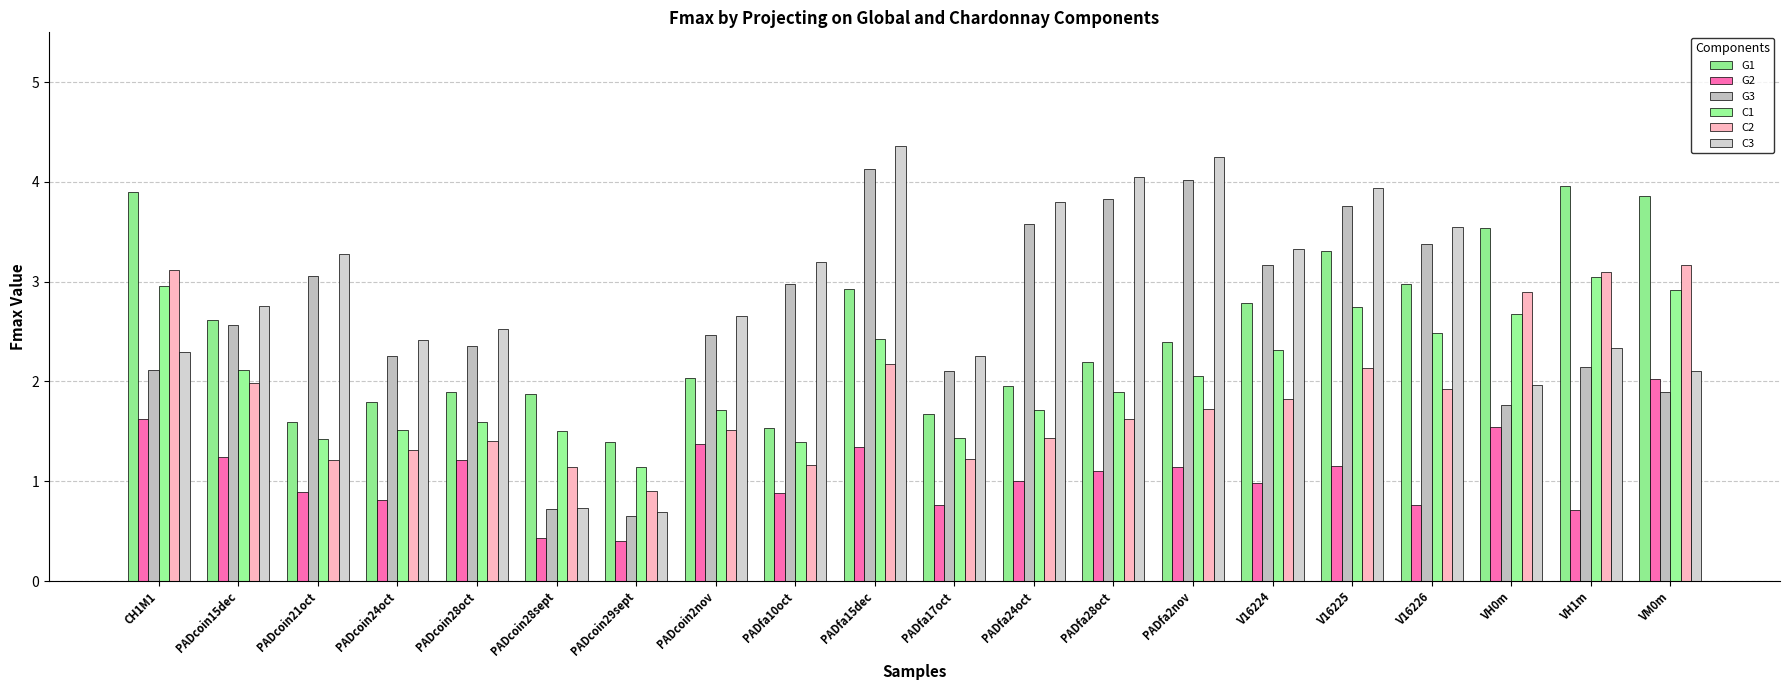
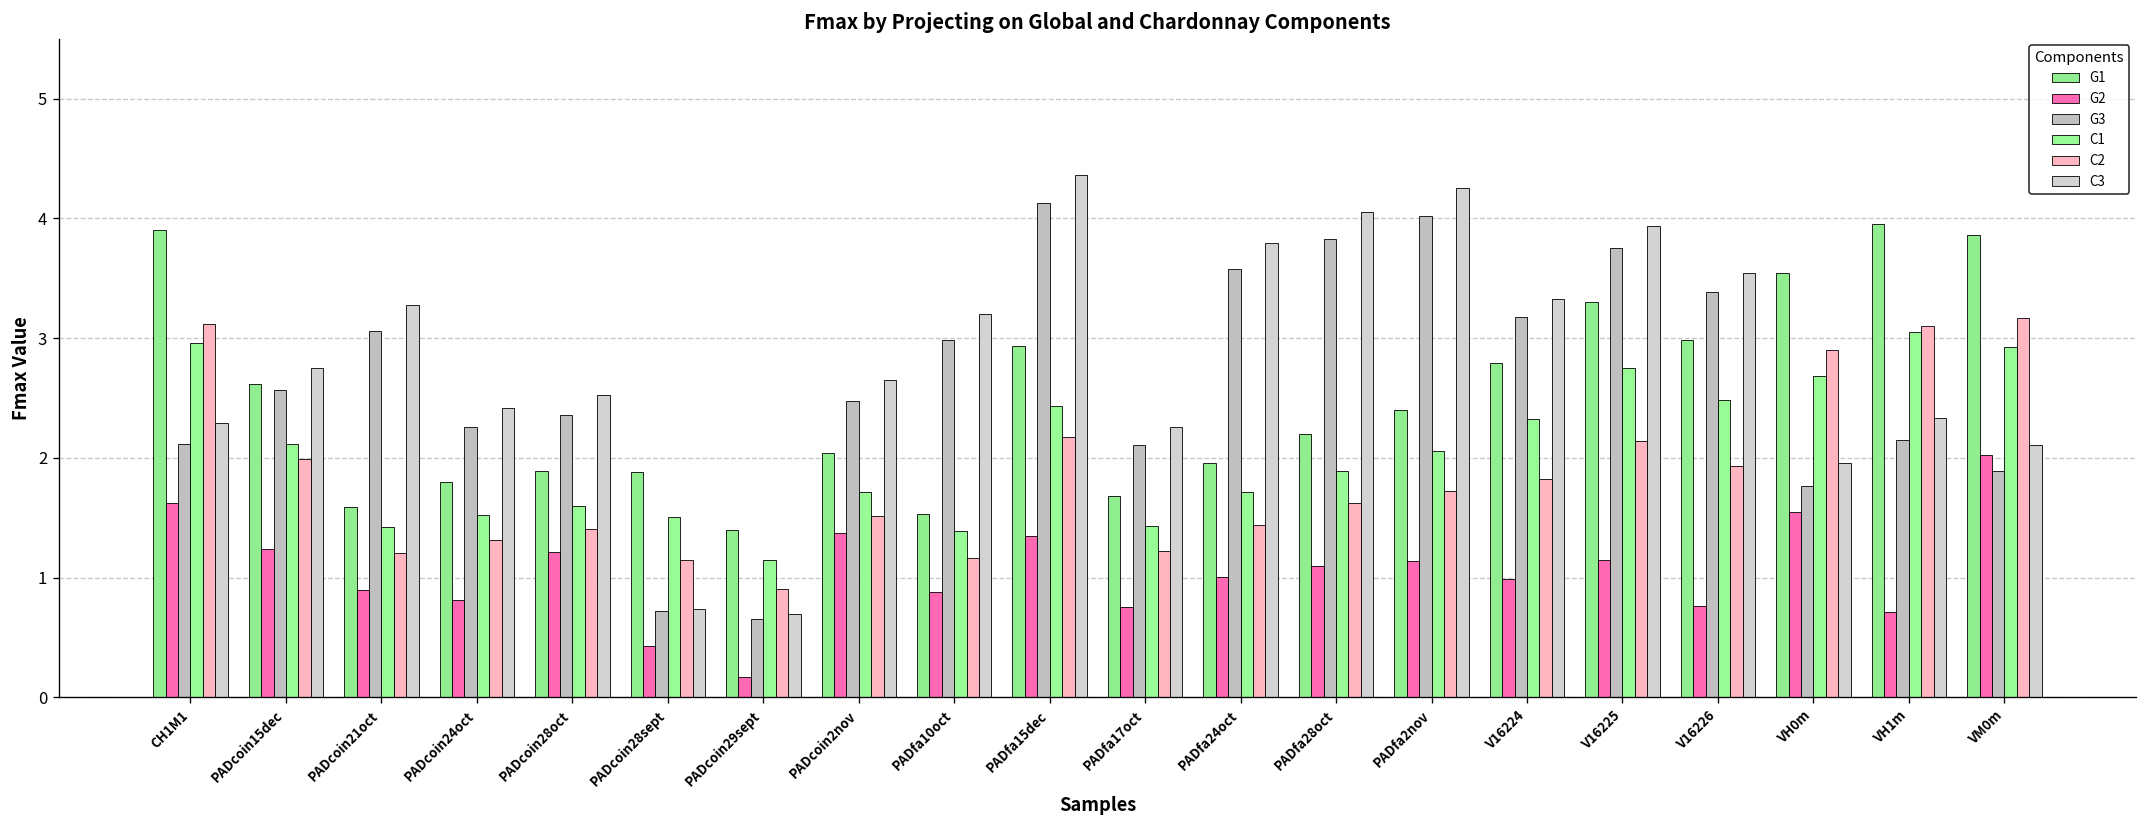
  {
    "G2": {
      "CH1M1": 1.6,
      "PADcoin15dec": 1.2,
      "PADcoin21oct": 0.9,
      "PADcoin24oct": 0.8,
      "PADcoin28oct": 1.2,
      "PADcoin28sept": 0.4,
-     "PADcoin29sept": 0.4,
+     "PADcoin29sept": 0.2,
      "PADcoin2nov": 1.4,
      "PADfa10oct": 0.9,
      "PADfa15dec": 1.3,
      "PADfa17oct": 0.8,
      "PADfa24oct": 1.0,
      "PADfa28oct": 1.1,
      "PADfa2nov": 1.1,
      "V16224": 1.0,
      "V16225": 1.1,
      "V16226": 0.8,
      "VH0m": 1.5,
      "VH1m": 0.7,
      "VM0m": 2.0
    }
  }
